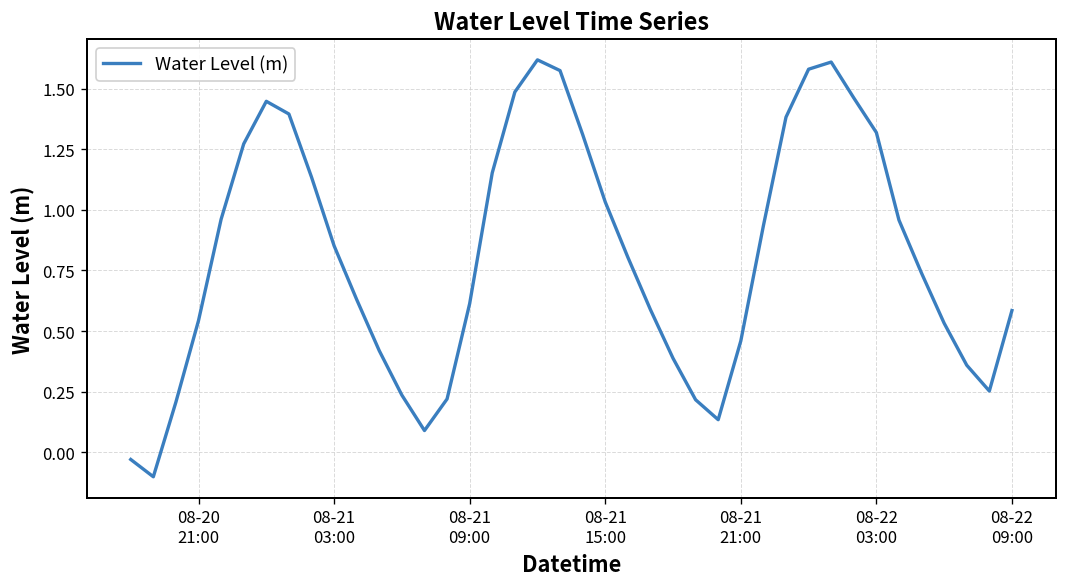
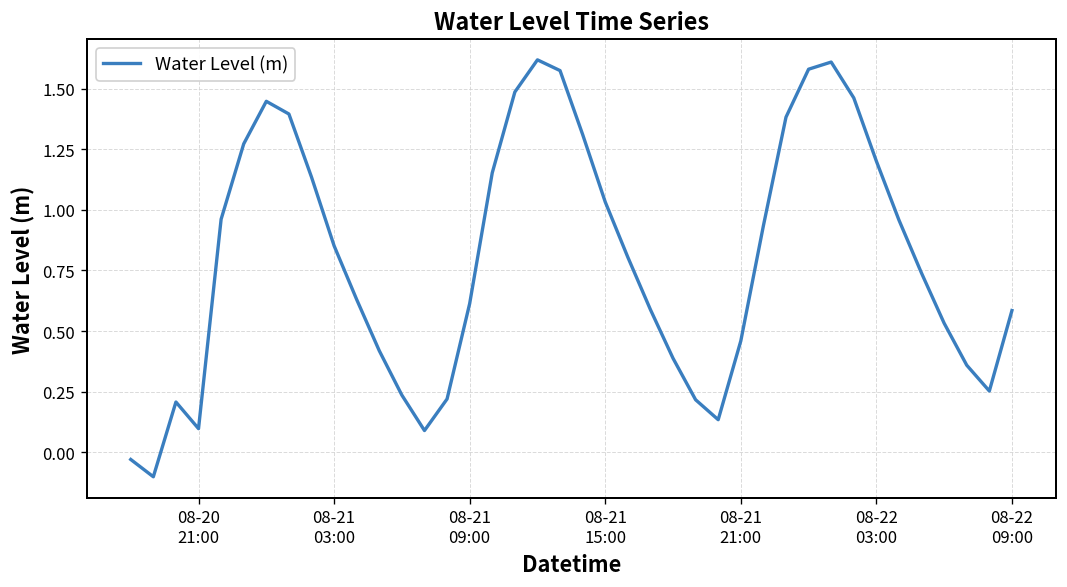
  {
-   "08-20 21:00": 0.54,
+   "08-20 21:00": 0.10,
    "08-21 03:00": 0.85,
    "08-21 09:00": 0.61,
    "08-21 15:00": 1.03,
    "08-21 21:00": 0.46,
-   "08-22 03:00": 1.32,
+   "08-22 03:00": 1.20,
    "08-22 09:00": 0.58
  }
